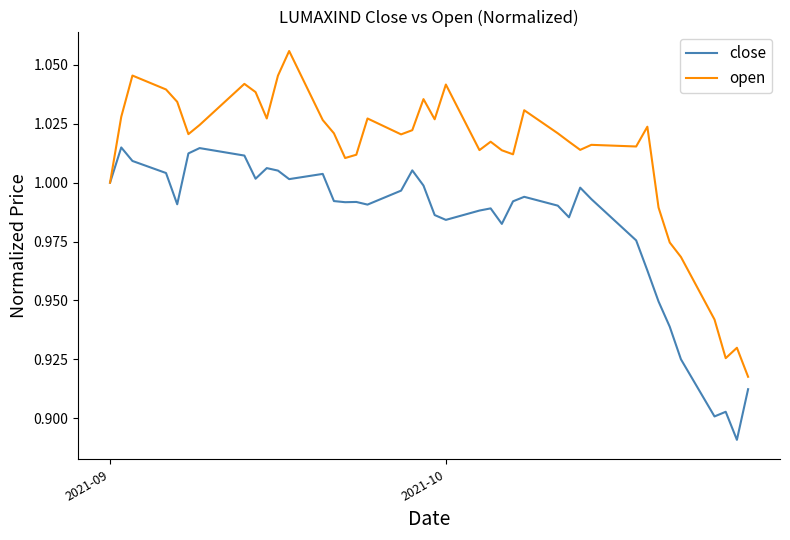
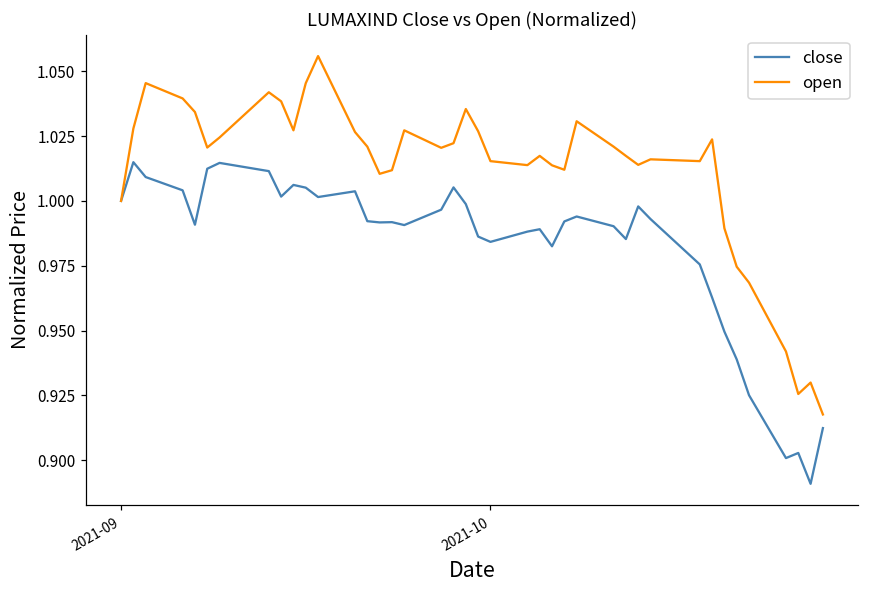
  {
    "close": {
      "2021-10": 0.984
    },
    "open": {
-     "2021-10": 1.042
+     "2021-10": 1.015
    }
  }
